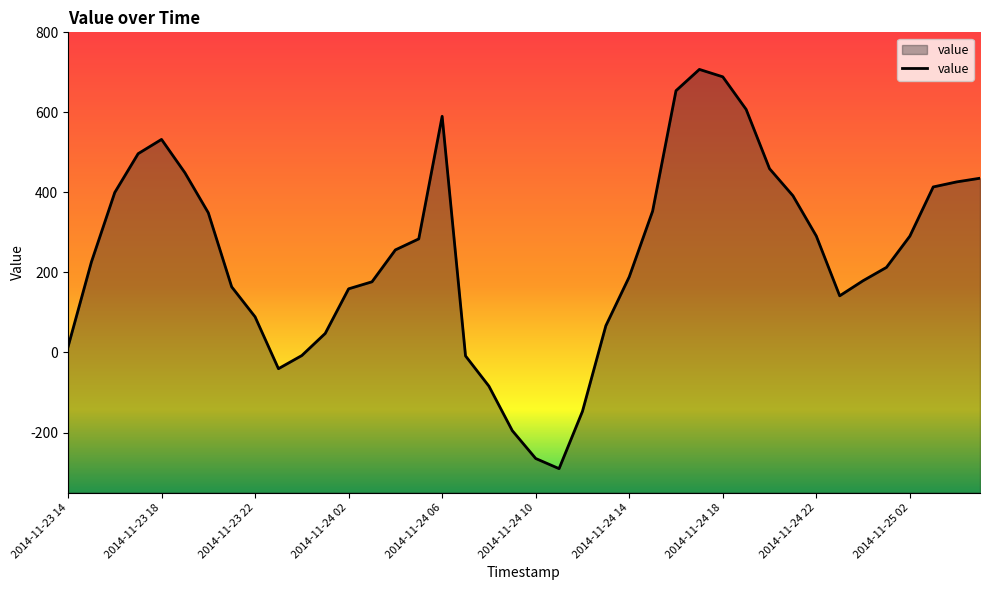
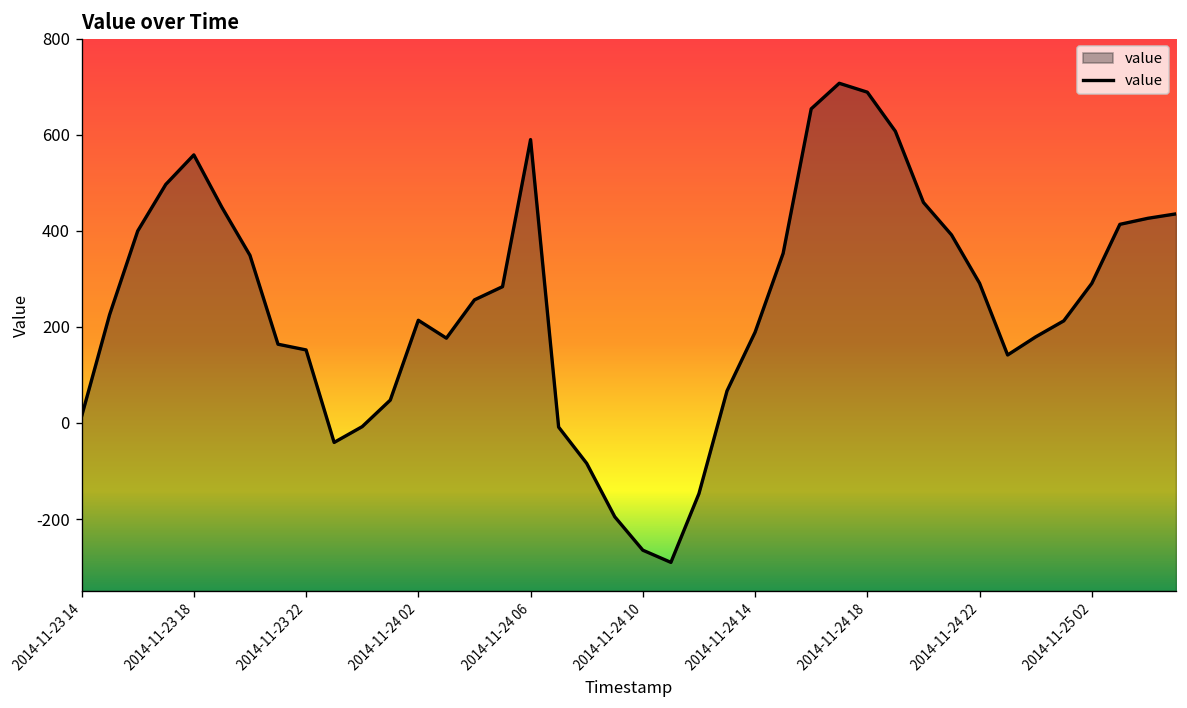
  {
    "2014-11-23 14": 10,
-   "2014-11-23 18": 530,
-   "2014-11-23 22": 90,
-   "2014-11-24 02": 160,
+   "2014-11-23 18": 560,
+   "2014-11-23 22": 150,
+   "2014-11-24 02": 210,
    "2014-11-24 06": 590,
    "2014-11-24 10": -260,
    "2014-11-24 14": 190,
    "2014-11-24 18": 690,
    "2014-11-24 22": 290,
    "2014-11-25 02": 290
  }
